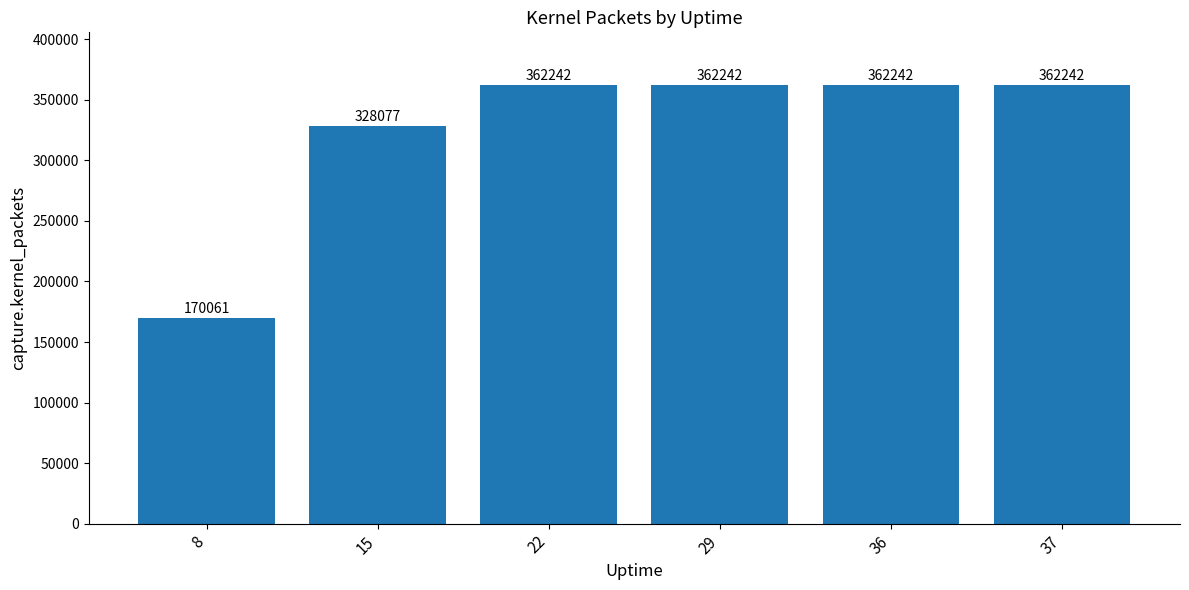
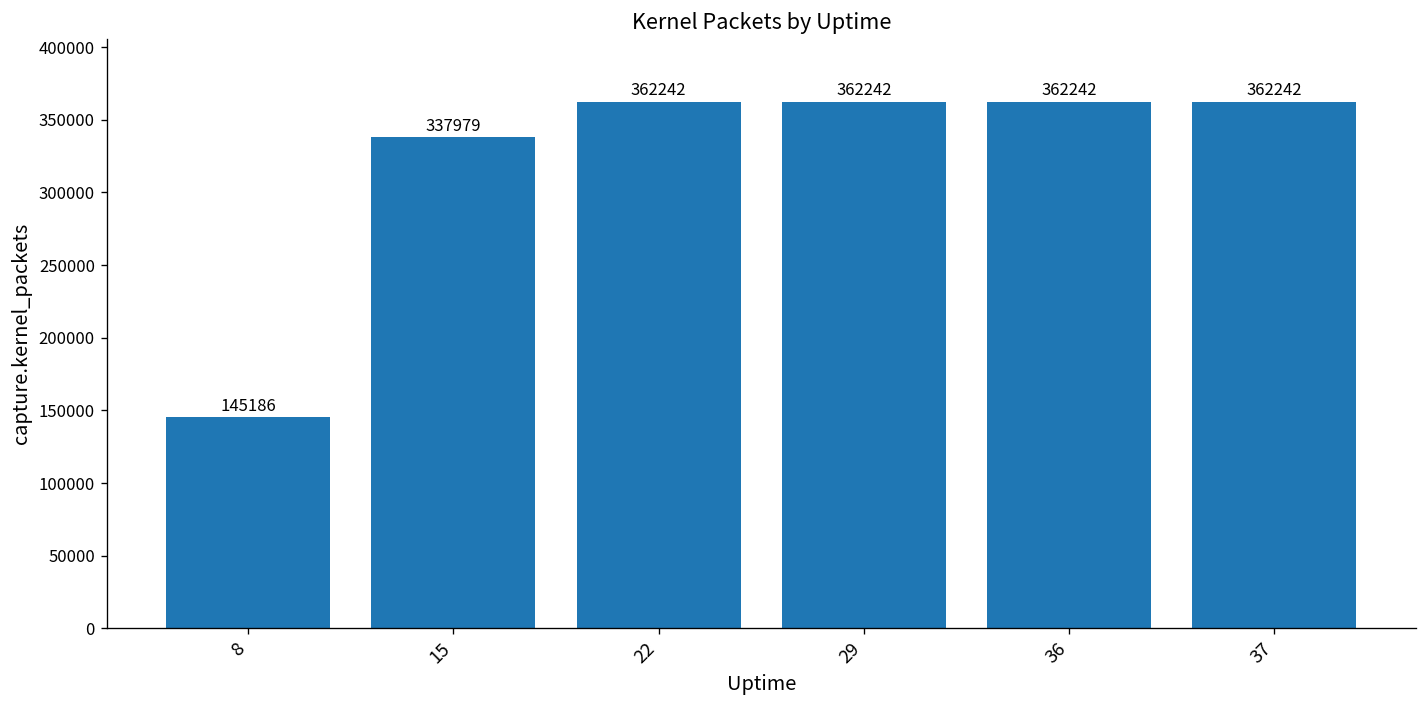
  {
-   "8": 170061,
-   "15": 328077,
+   "8": 145186,
+   "15": 337979,
    "22": 362242,
    "29": 362242,
    "36": 362242,
    "37": 362242
  }
